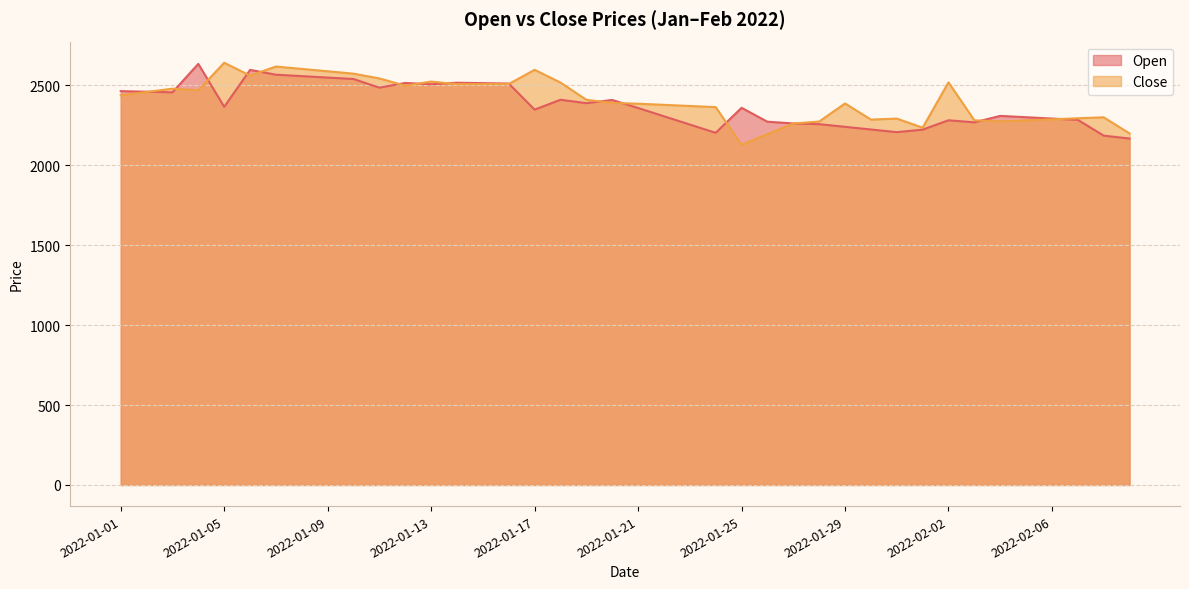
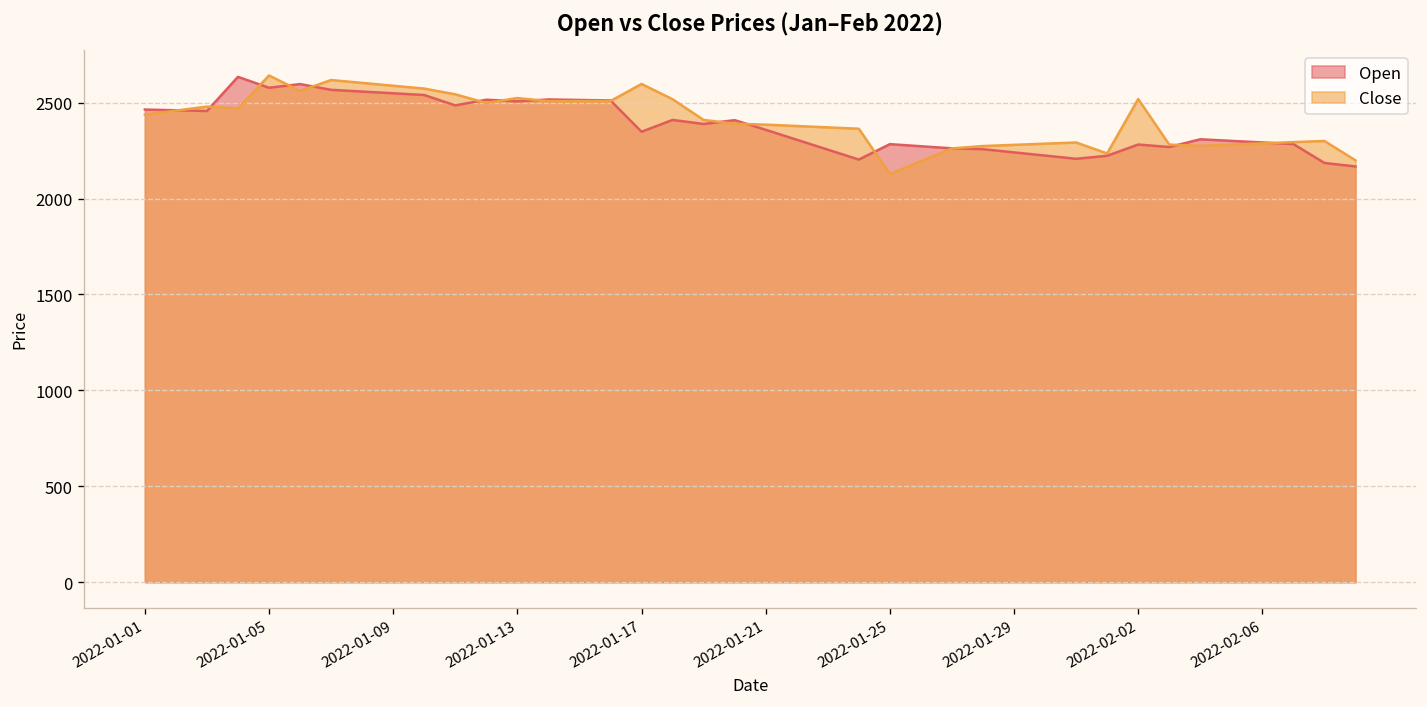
  {
    "Open": {
      "2022-01-01": 2460,
-     "2022-01-05": 2370,
+     "2022-01-05": 2580,
      "2022-01-09": 2550,
      "2022-01-13": 2510,
      "2022-01-17": 2350,
      "2022-01-21": 2360,
-     "2022-01-25": 2360,
+     "2022-01-25": 2280,
      "2022-01-29": 2240,
      "2022-02-02": 2280
    },
    "Close": {
      "2022-01-01": 2440,
      "2022-01-05": 2640,
      "2022-01-09": 2590,
      "2022-01-13": 2520,
      "2022-01-17": 2600,
      "2022-01-21": 2390,
      "2022-01-25": 2130,
-     "2022-01-29": 2390,
+     "2022-01-29": 2280,
      "2022-02-02": 2520
    }
  }
